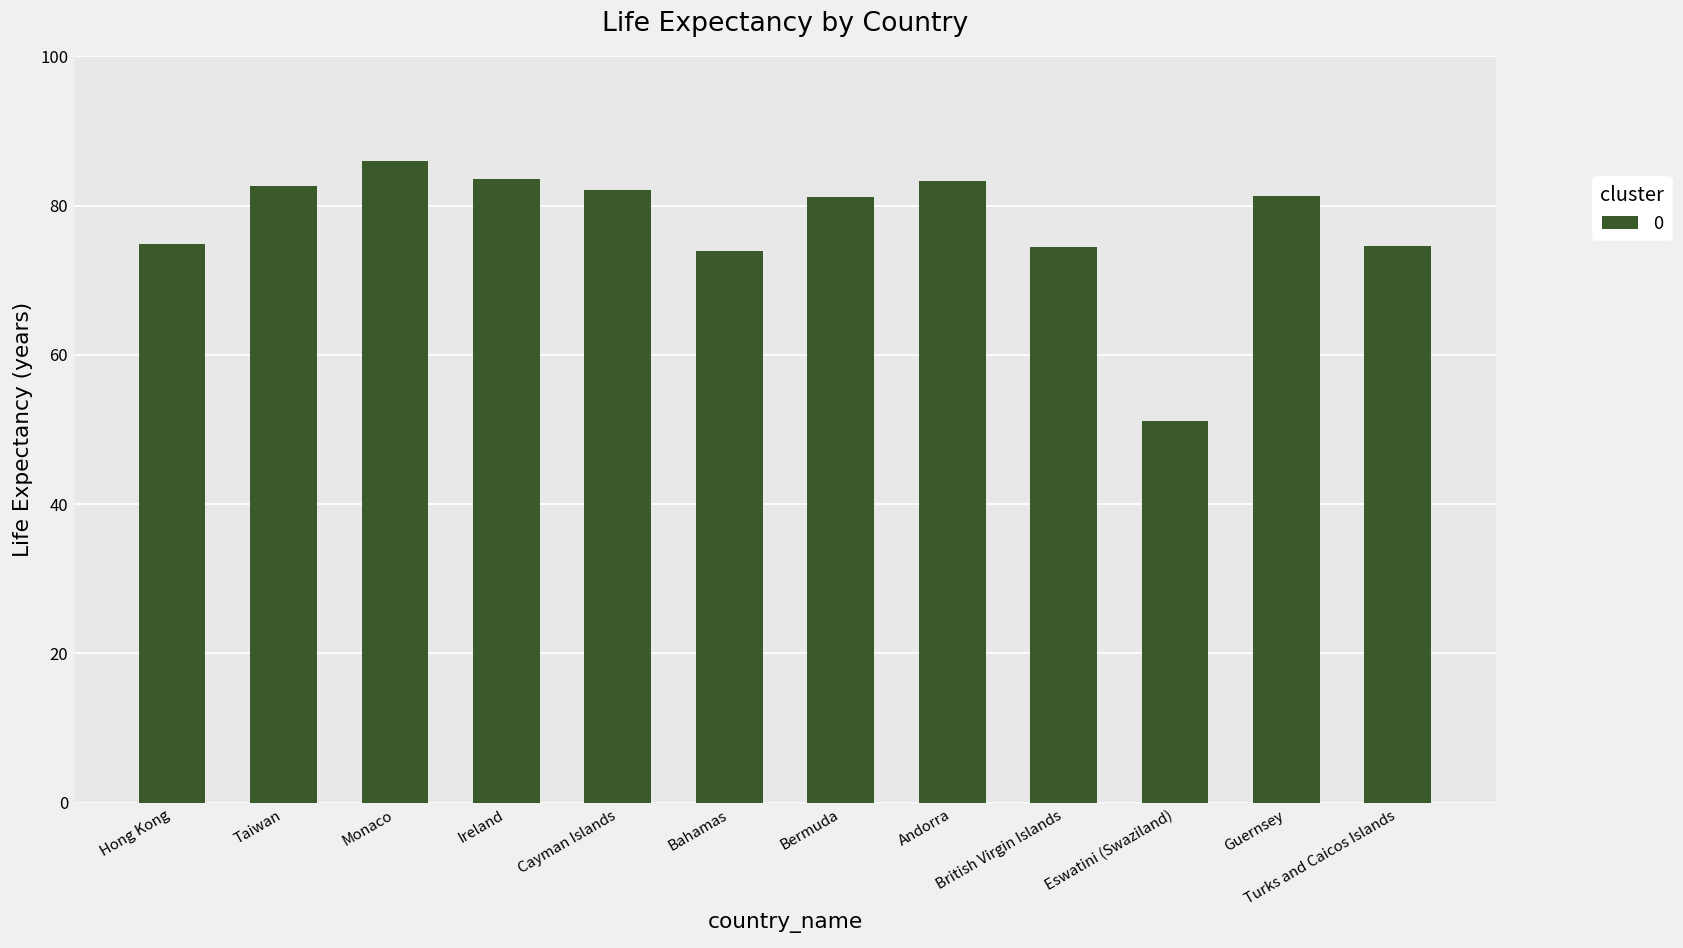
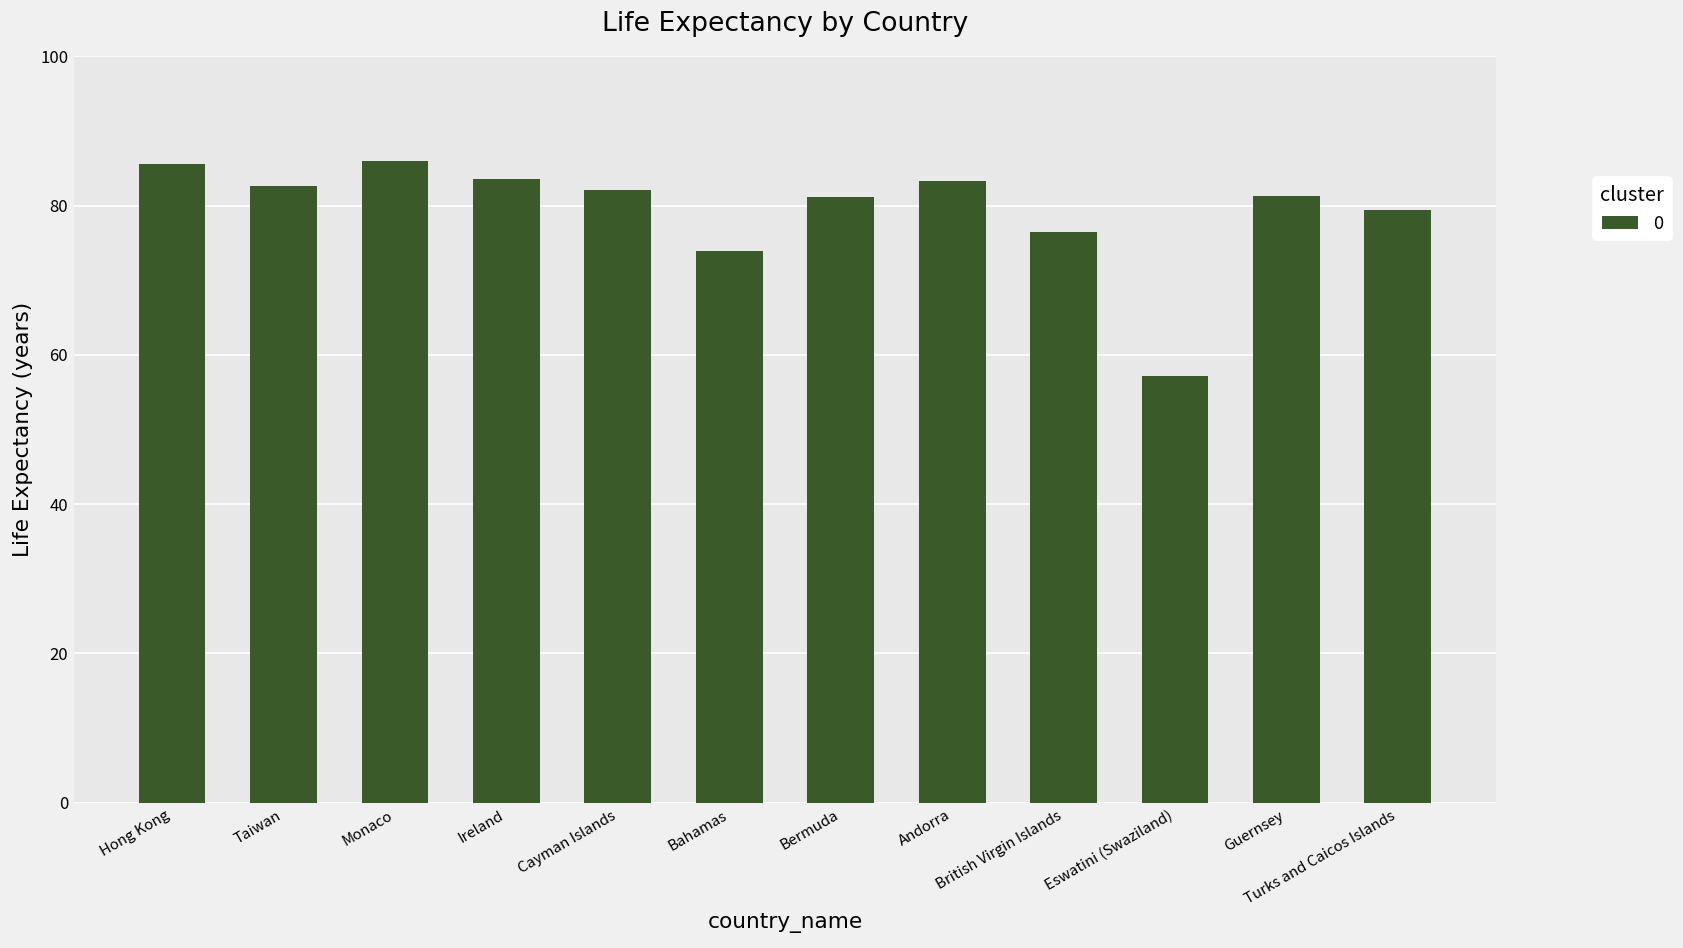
  {
-   "Hong Kong": 75,
+   "Hong Kong": 86,
    "Taiwan": 83,
    "Monaco": 86,
    "Ireland": 84,
    "Cayman Islands": 82,
    "Bahamas": 74,
    "Bermuda": 81,
    "Andorra": 83,
-   "British Virgin Islands": 75,
-   "Eswatini (Swaziland)": 51,
+   "British Virgin Islands": 77,
+   "Eswatini (Swaziland)": 57,
    "Guernsey": 81,
-   "Turks and Caicos Islands": 75
+   "Turks and Caicos Islands": 79
  }
